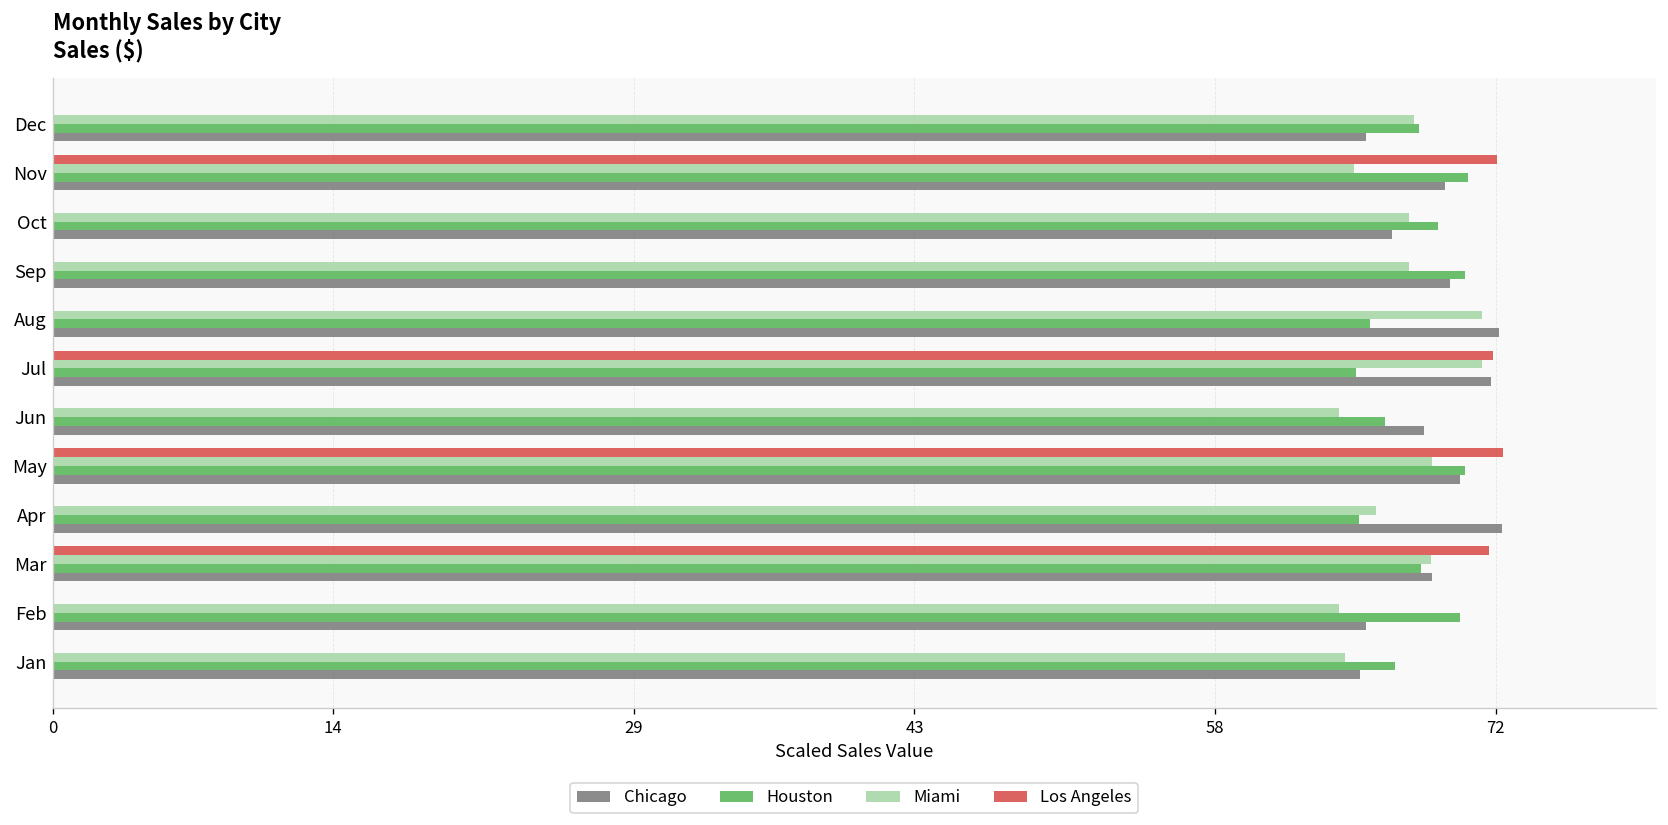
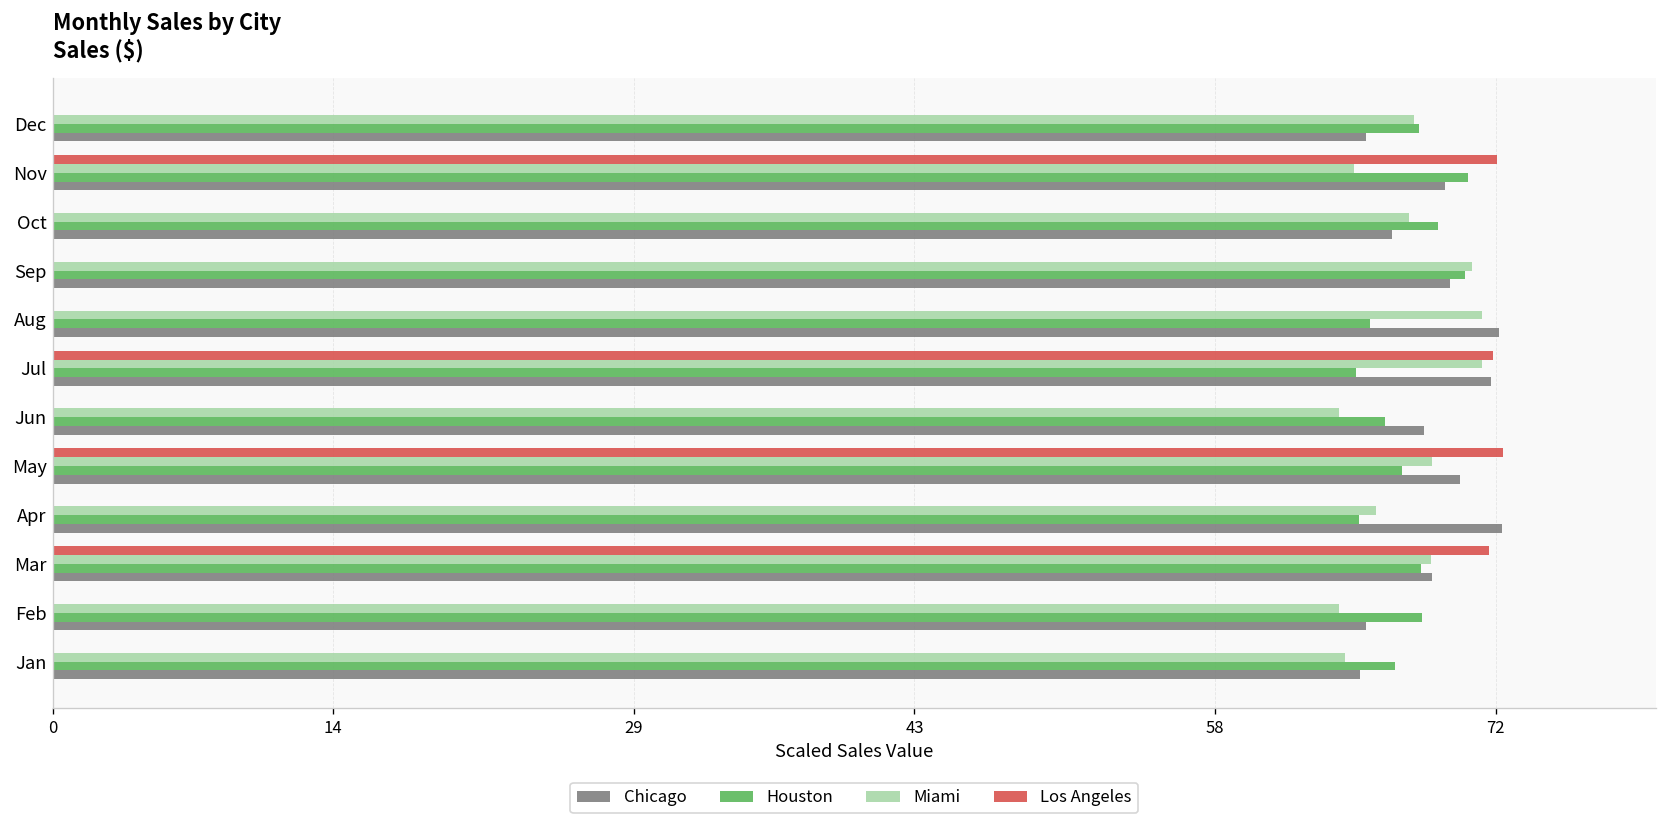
  {
    "Chicago": {
      "Dec": 65.5,
      "Nov": 69.5,
      "Oct": 66.8,
      "Sep": 69.7,
      "Aug": 72.2,
      "Jul": 71.8,
      "Jun": 68.4,
      "May": 70.2,
      "Apr": 72.3,
      "Mar": 68.8,
      "Feb": 65.5,
      "Jan": 65.2
    },
    "Houston": {
      "Dec": 68.2,
      "Nov": 70.6,
      "Oct": 69.1,
      "Sep": 70.5,
      "Aug": 65.7,
      "Jul": 65.0,
      "Jun": 66.5,
-     "May": 70.5,
+     "May": 67.3,
      "Apr": 65.2,
      "Mar": 68.3,
-     "Feb": 70.2,
+     "Feb": 68.3,
      "Jan": 67.0
    },
    "Miami": {
      "Dec": 67.9,
      "Nov": 64.9,
      "Oct": 67.7,
-     "Sep": 67.7,
+     "Sep": 70.8,
      "Aug": 71.3,
      "Jul": 71.3,
      "Jun": 64.2,
      "May": 68.8,
      "Apr": 66.1,
      "Mar": 68.8,
      "Feb": 64.2,
      "Jan": 64.5
    },
    "Los Angeles": {
      "Dec": 0.0,
      "Nov": 72.0,
      "Oct": 0.0,
      "Sep": 0.0,
      "Aug": 0.0,
      "Jul": 71.9,
      "Jun": 0.0,
      "May": 72.4,
      "Apr": 0.0,
      "Mar": 71.7,
      "Feb": 0.0,
      "Jan": 0.0
    }
  }
